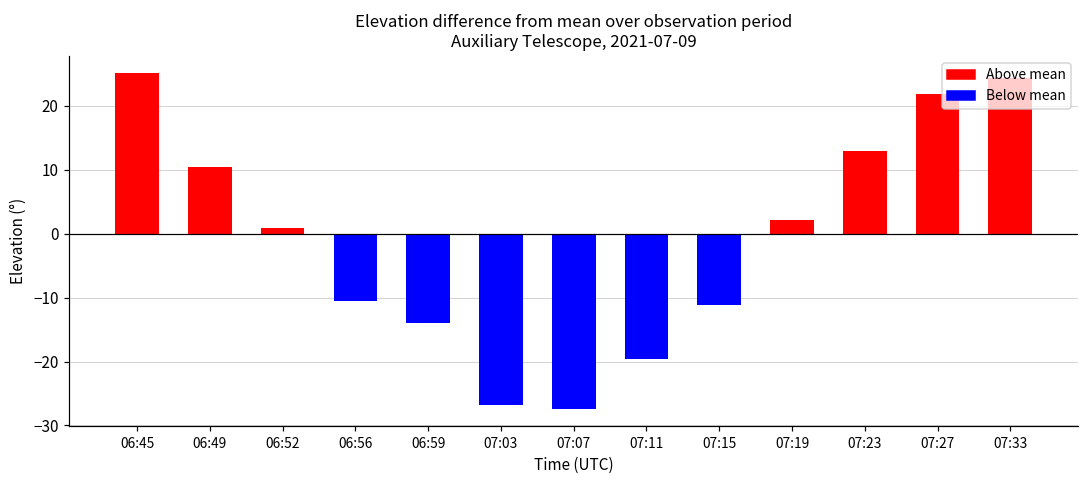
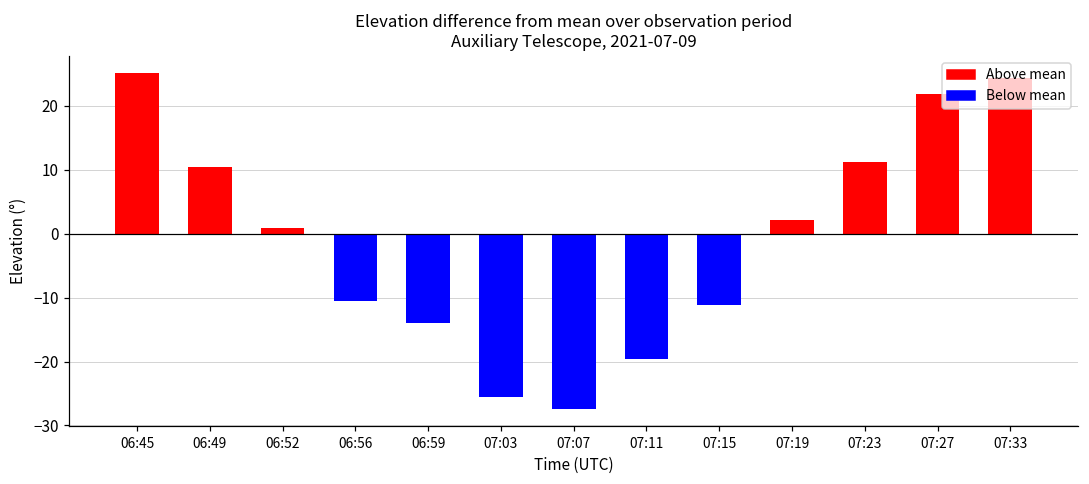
  {
    "06:45": 25,
    "06:49": 10,
    "06:52": 1,
    "06:56": -11,
    "06:59": -14,
-   "07:03": -27,
+   "07:03": -25,
    "07:07": -27,
    "07:11": -20,
    "07:15": -11,
    "07:19": 2,
-   "07:23": 13,
+   "07:23": 11,
    "07:27": 22
  }
